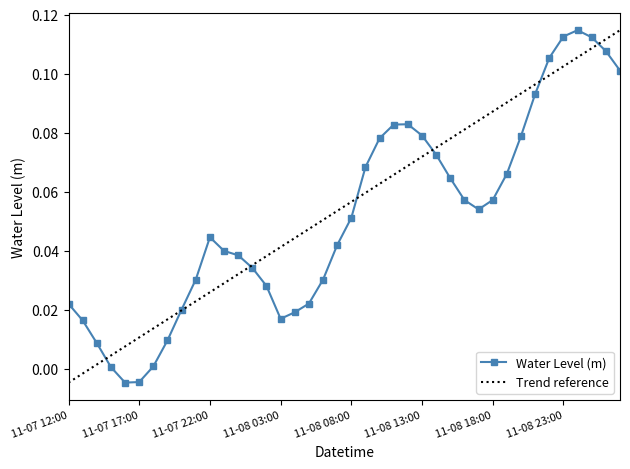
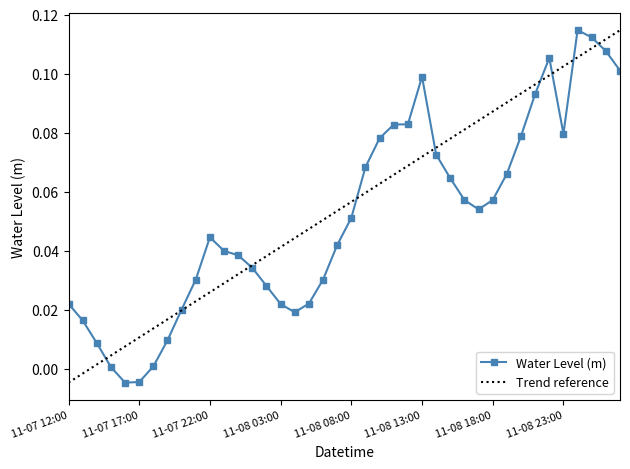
  {
    "Water Level (m)": {
      "11-07 12:00": 0.022,
      "11-07 17:00": -0.004,
      "11-07 22:00": 0.045,
-     "11-08 03:00": 0.017,
+     "11-08 03:00": 0.022,
      "11-08 08:00": 0.051,
-     "11-08 13:00": 0.079,
+     "11-08 13:00": 0.099,
      "11-08 18:00": 0.057,
-     "11-08 23:00": 0.113
+     "11-08 23:00": 0.080
    },
    "Trend reference": {
      "11-07 12:00": -0.005
    }
  }
